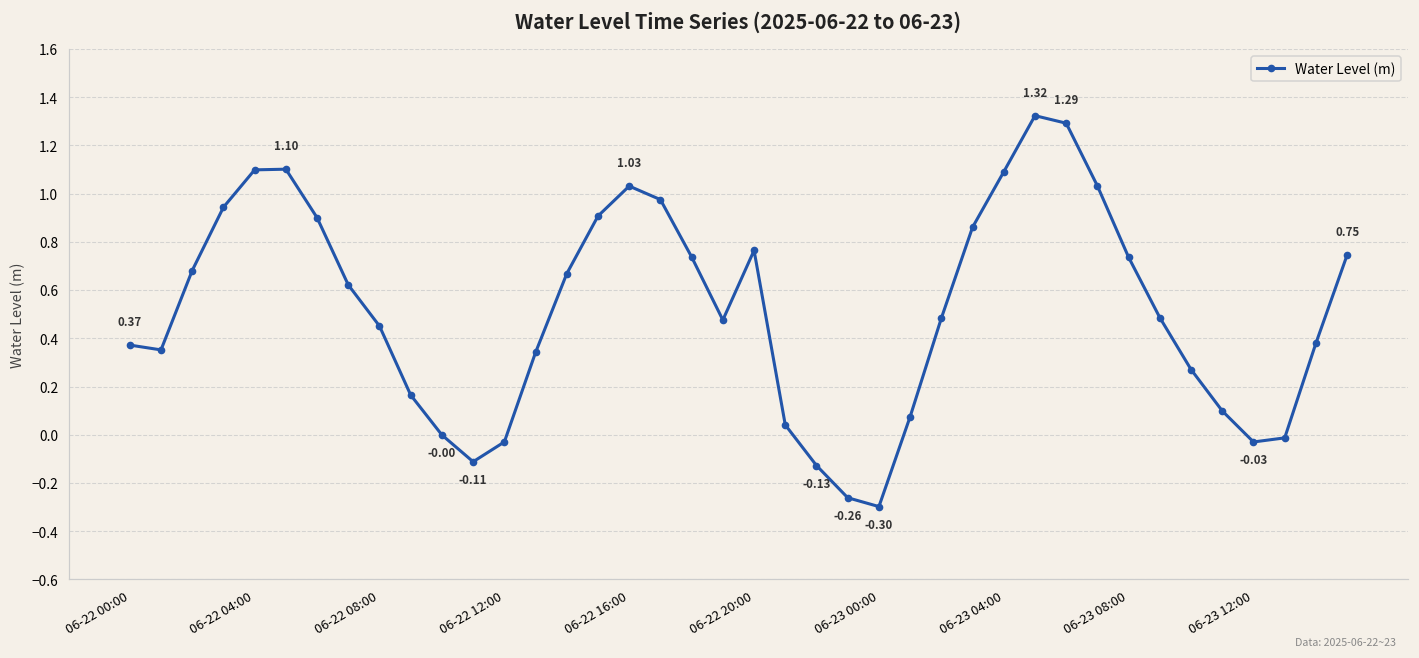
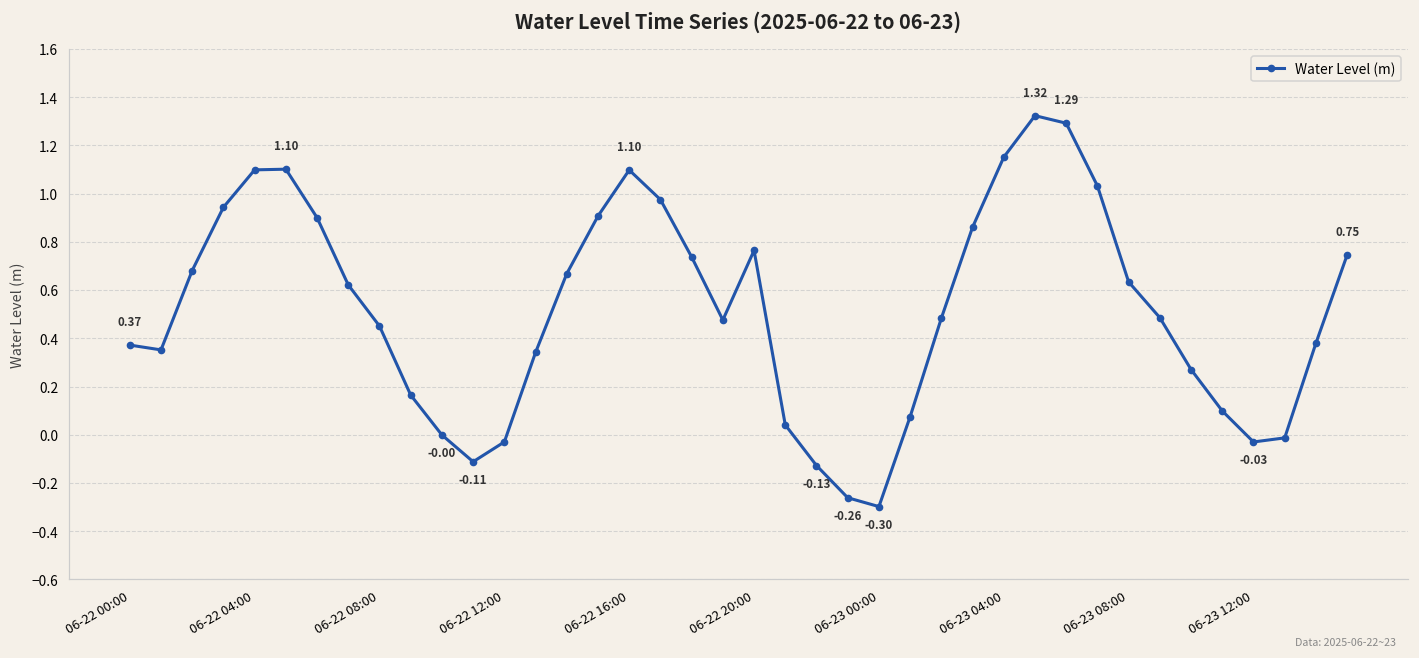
  {
    "06-22 00:00": 0.37,
-   "06-22 16:00": 1.03,
+   "06-22 16:00": 1.10,
    "06-23 00:00": -0.30,
-   "06-23 04:00": 1.09,
-   "06-23 08:00": 0.74,
+   "06-23 04:00": 1.15,
+   "06-23 08:00": 0.63,
    "06-23 12:00": -0.03
  }
